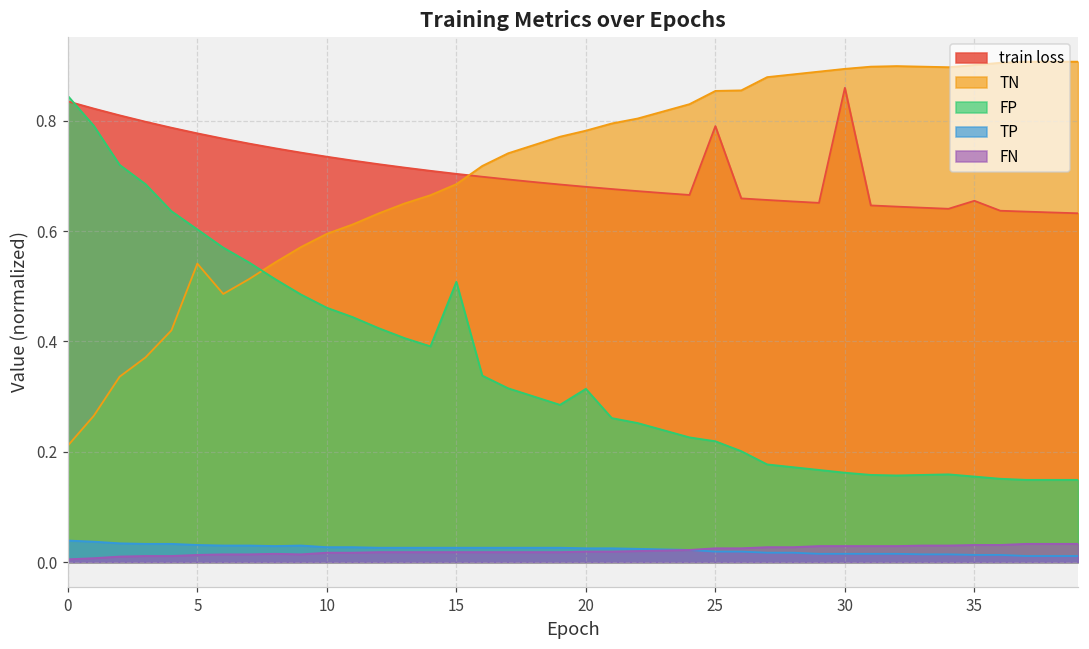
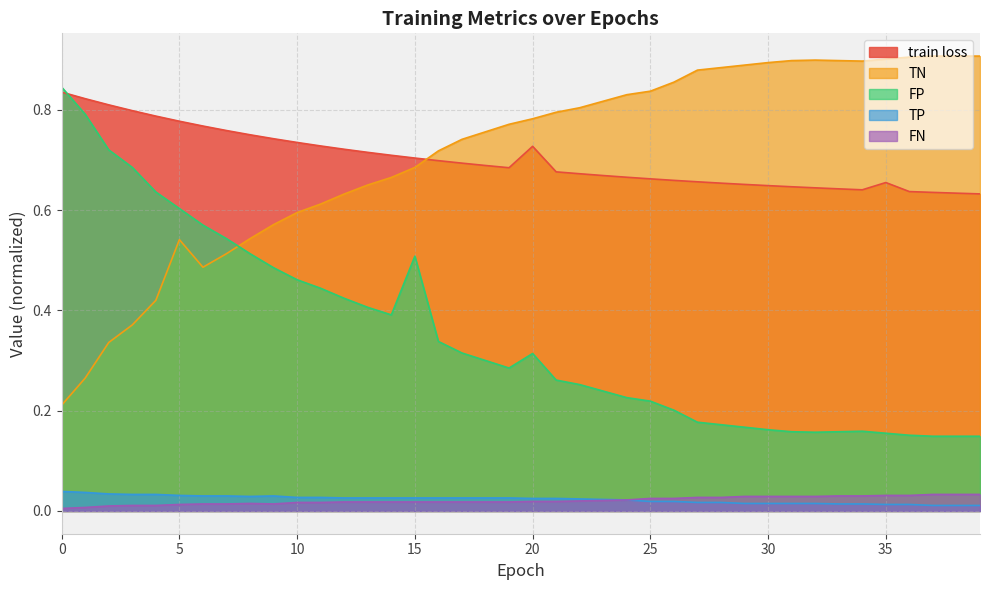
  {
    "train loss": {
      "0": 0.84,
      "5": 0.78,
      "10": 0.73,
      "15": 0.70,
-     "20": 0.68,
-     "25": 0.79,
-     "30": 0.86,
+     "20": 0.73,
+     "25": 0.66,
+     "30": 0.65,
      "35": 0.65
    },
    "TN": {
      "0": 0.21,
      "5": 0.54,
      "10": 0.60,
      "15": 0.69,
      "20": 0.78,
-     "25": 0.85,
+     "25": 0.84,
      "30": 0.89
    },
    "FP": {
      "0": 0.85,
      "5": 0.60,
      "10": 0.46,
      "15": 0.51,
      "20": 0.31,
      "25": 0.22,
      "30": 0.16,
      "35": 0.16
    },
    "TP": {
      "0": 0.04,
      "5": 0.03,
      "10": 0.03,
      "15": 0.03,
      "20": 0.03,
      "25": 0.02,
      "30": 0.02,
      "35": 0.01
    },
    "FN": {
      "0": 0.01,
      "5": 0.01,
      "10": 0.02,
      "15": 0.02,
      "20": 0.02,
      "25": 0.03,
      "30": 0.03,
      "35": 0.03
    }
  }
